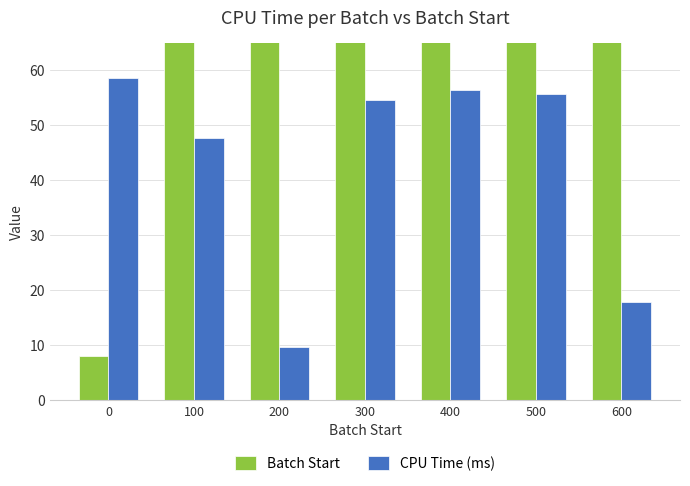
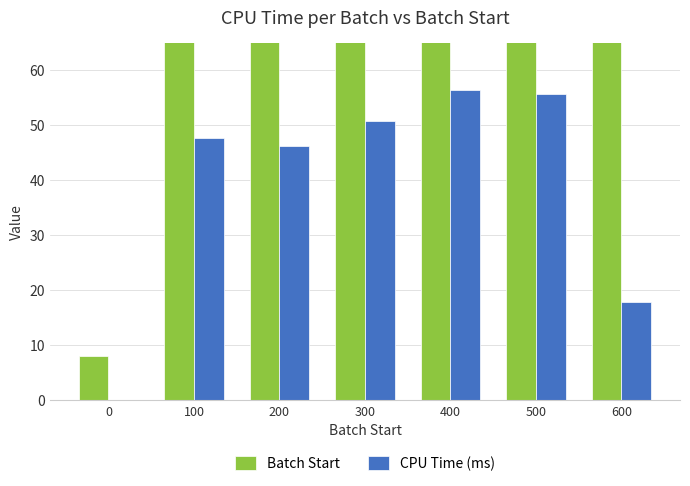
  {
    "Batch Start": {
      "0": 8
    },
    "CPU Time (ms)": {
-     "0": 59,
+     "0": 0,
      "100": 48,
-     "200": 10,
-     "300": 55,
+     "200": 46,
+     "300": 51,
      "400": 56,
      "500": 56,
      "600": 18
    }
  }
